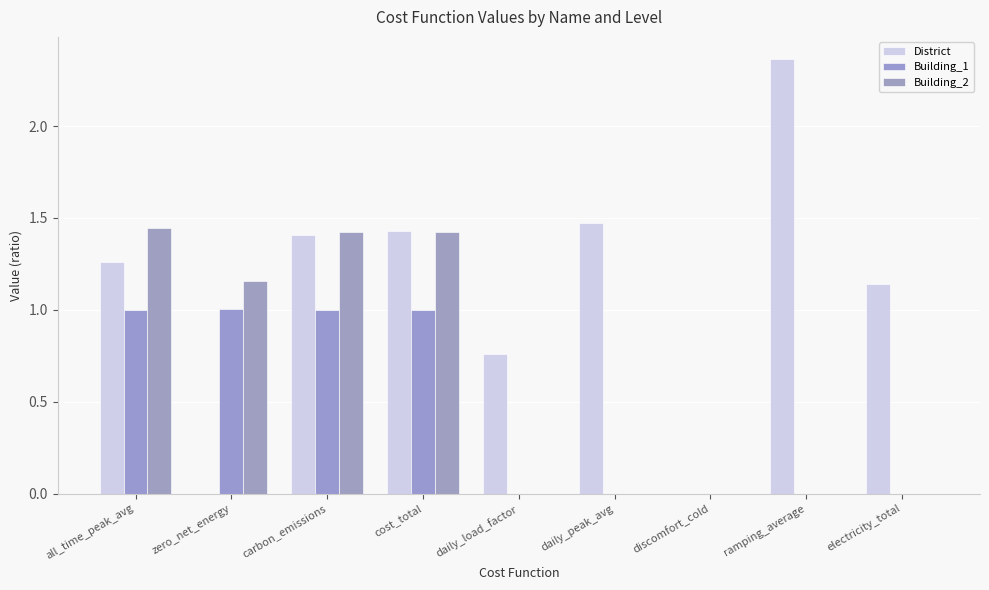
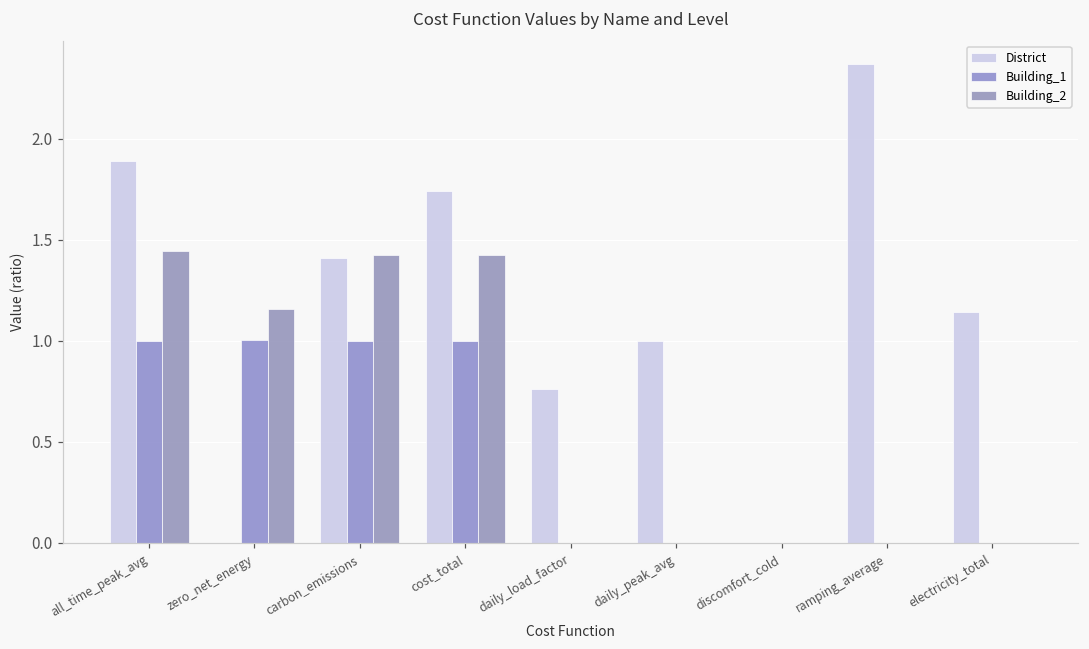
  {
    "District": {
-     "all_time_peak_avg": 1.26,
+     "all_time_peak_avg": 1.89,
      "zero_net_energy": 0.00,
      "carbon_emissions": 1.41,
-     "cost_total": 1.43,
+     "cost_total": 1.74,
      "daily_load_factor": 0.76,
-     "daily_peak_avg": 1.47,
+     "daily_peak_avg": 1.00,
      "discomfort_cold": 0.00,
      "ramping_average": 2.37,
      "electricity_total": 1.14
    }
  }
